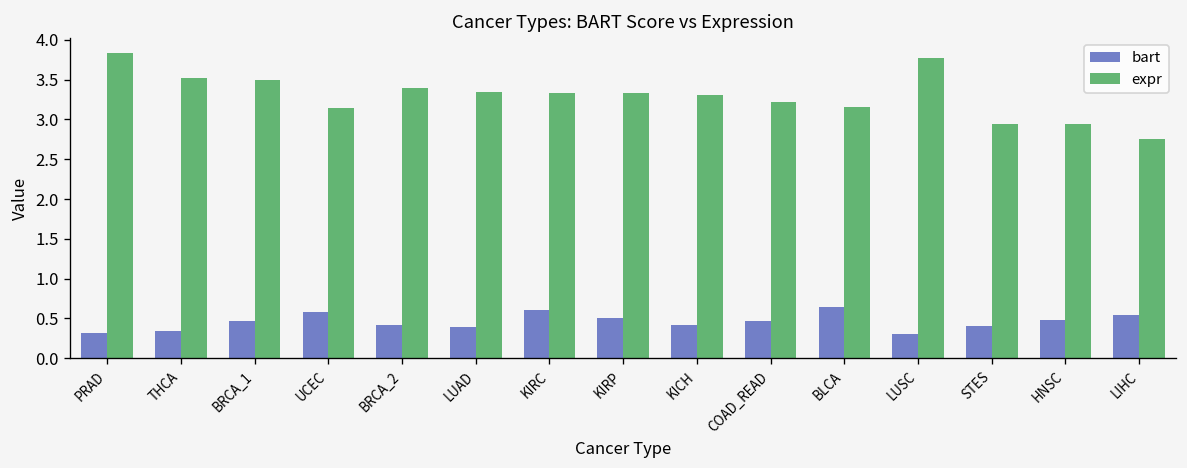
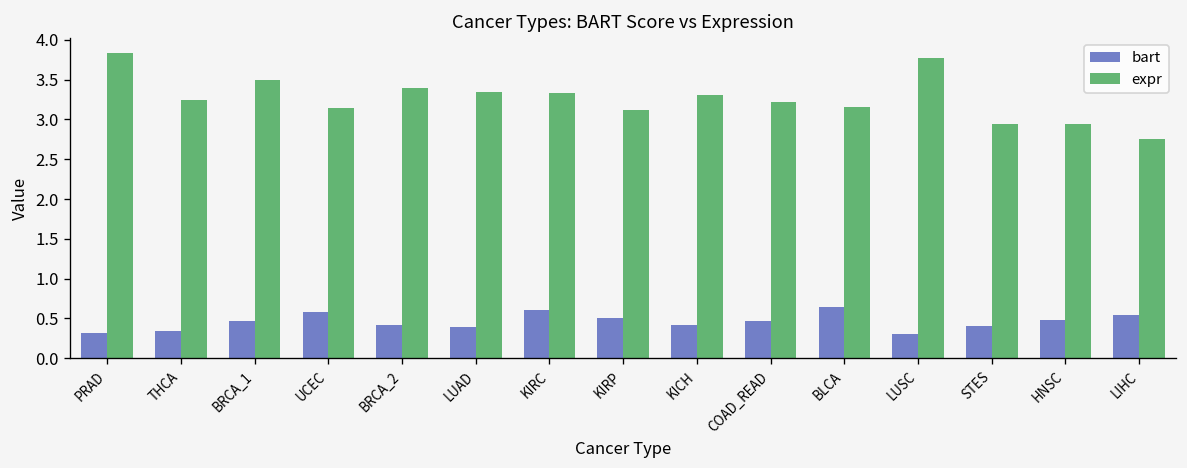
  {
    "bart": {
      "PRAD": 0.3,
      "THCA": 0.3,
      "BRCA_1": 0.5,
      "UCEC": 0.6,
      "BRCA_2": 0.4,
      "LUAD": 0.4,
      "KIRC": 0.6,
      "KIRP": 0.5,
      "KICH": 0.4,
      "COAD_READ": 0.5,
      "BLCA": 0.6,
      "LUSC": 0.3,
      "STES": 0.4,
      "HNSC": 0.5,
      "LIHC": 0.5
    },
    "expr": {
      "PRAD": 3.8,
-     "THCA": 3.5,
+     "THCA": 3.2,
      "BRCA_1": 3.5,
      "UCEC": 3.1,
      "BRCA_2": 3.4,
      "LUAD": 3.3,
      "KIRC": 3.3,
-     "KIRP": 3.3,
+     "KIRP": 3.1,
      "KICH": 3.3,
      "COAD_READ": 3.2,
      "BLCA": 3.2,
      "LUSC": 3.8,
      "STES": 2.9,
      "HNSC": 2.9,
      "LIHC": 2.8
    }
  }
